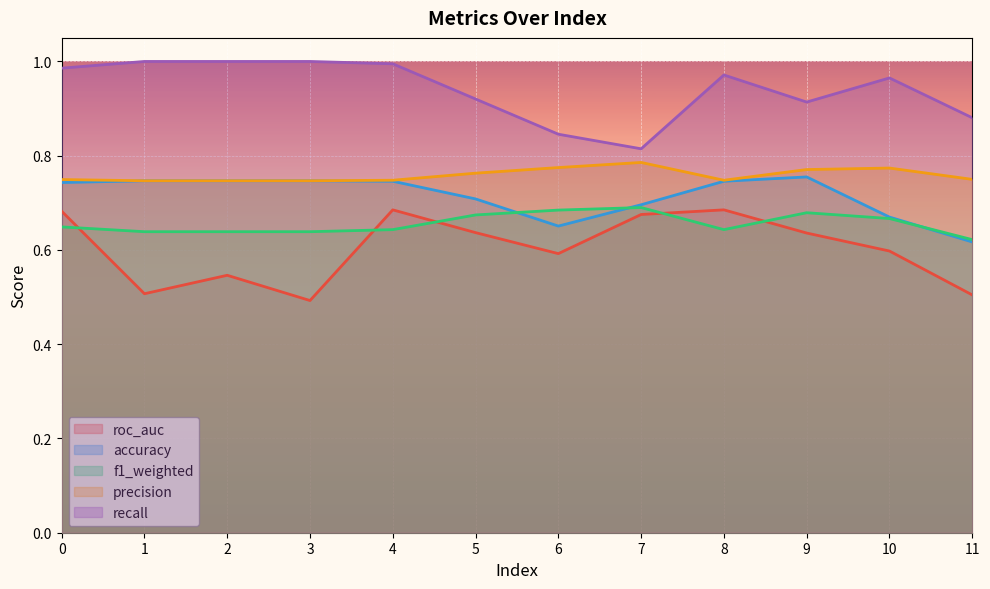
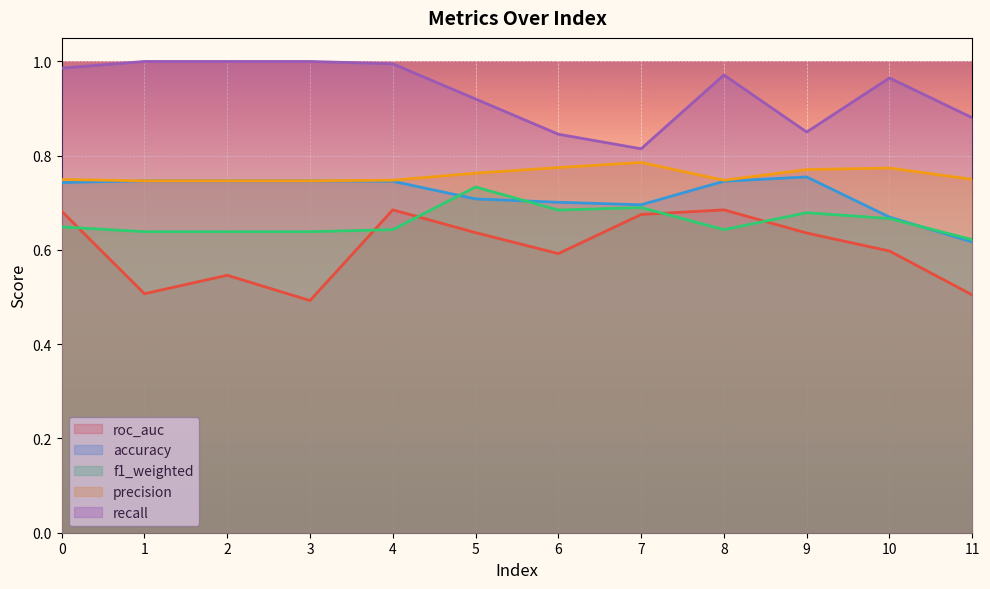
  {
    "accuracy": {
      "0": 0.74,
      "5": 0.71,
-     "6": 0.65,
+     "6": 0.70,
      "7": 0.70,
      "9": 0.75
    },
    "f1_weighted": {
      "0": 0.65,
      "1": 0.64,
      "2": 0.64,
      "3": 0.64,
      "4": 0.64,
-     "5": 0.67,
+     "5": 0.73,
      "6": 0.68,
      "7": 0.69,
      "8": 0.64,
      "9": 0.68
    },
    "recall": {
      "0": 0.99,
      "1": 1.00,
      "2": 1.00,
      "3": 1.00,
      "4": 1.00,
      "5": 0.92,
      "6": 0.85,
      "7": 0.81,
      "8": 0.97,
-     "9": 0.91,
+     "9": 0.85,
      "10": 0.97,
      "11": 0.88
    }
  }
